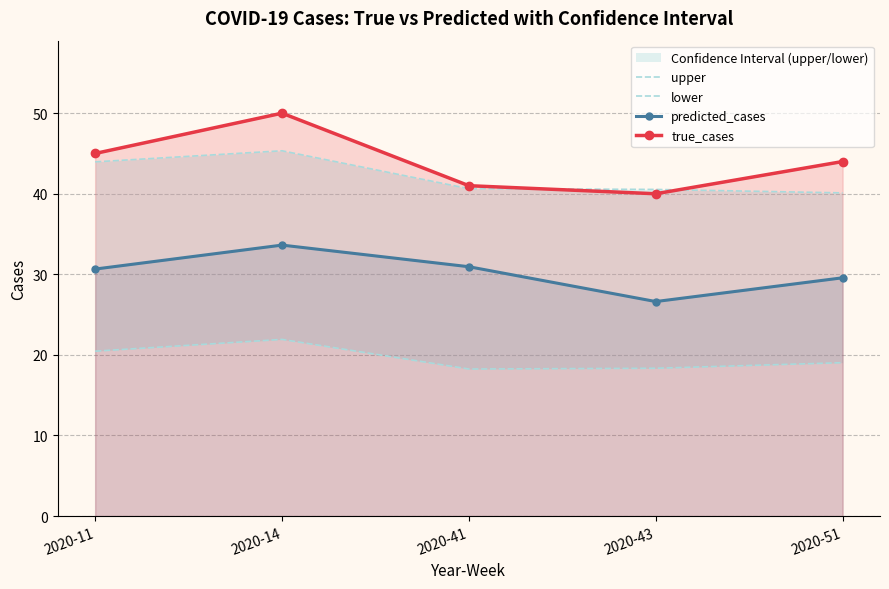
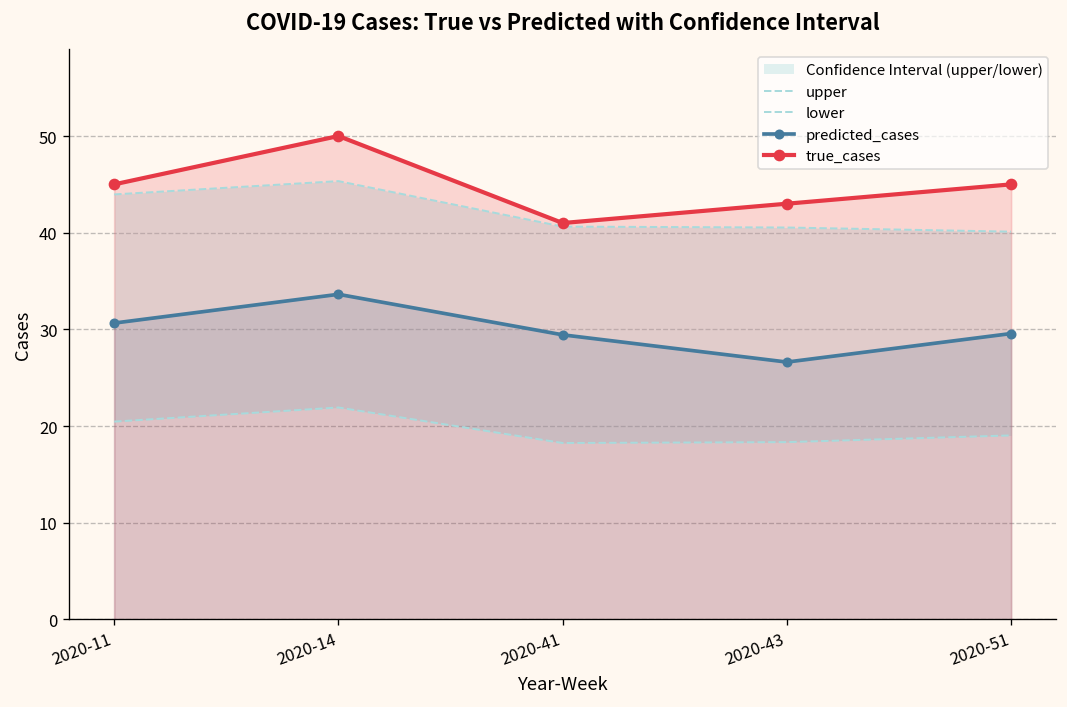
  {
    "predicted_cases": {
      "2020-11": 31,
      "2020-14": 34,
-     "2020-41": 31,
+     "2020-41": 29,
      "2020-43": 27,
      "2020-51": 30
    },
    "true_cases": {
      "2020-11": 45,
      "2020-14": 50,
      "2020-41": 41,
-     "2020-43": 40,
-     "2020-51": 44
+     "2020-43": 43,
+     "2020-51": 45
    }
  }
